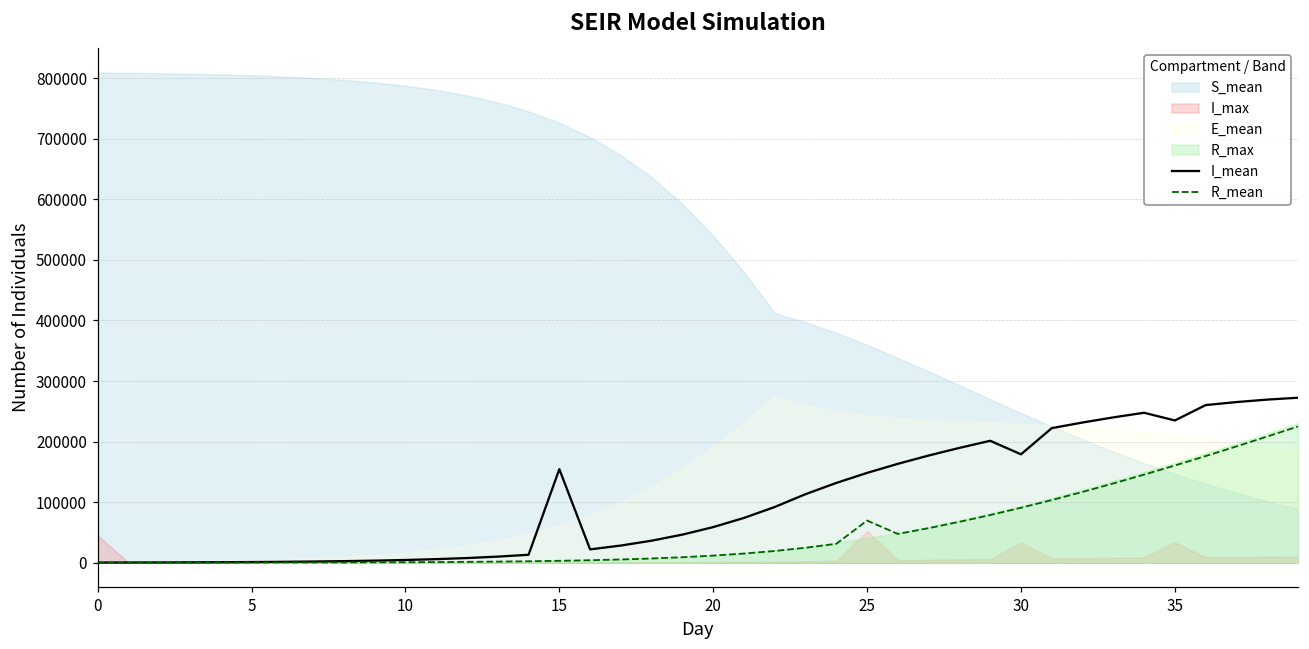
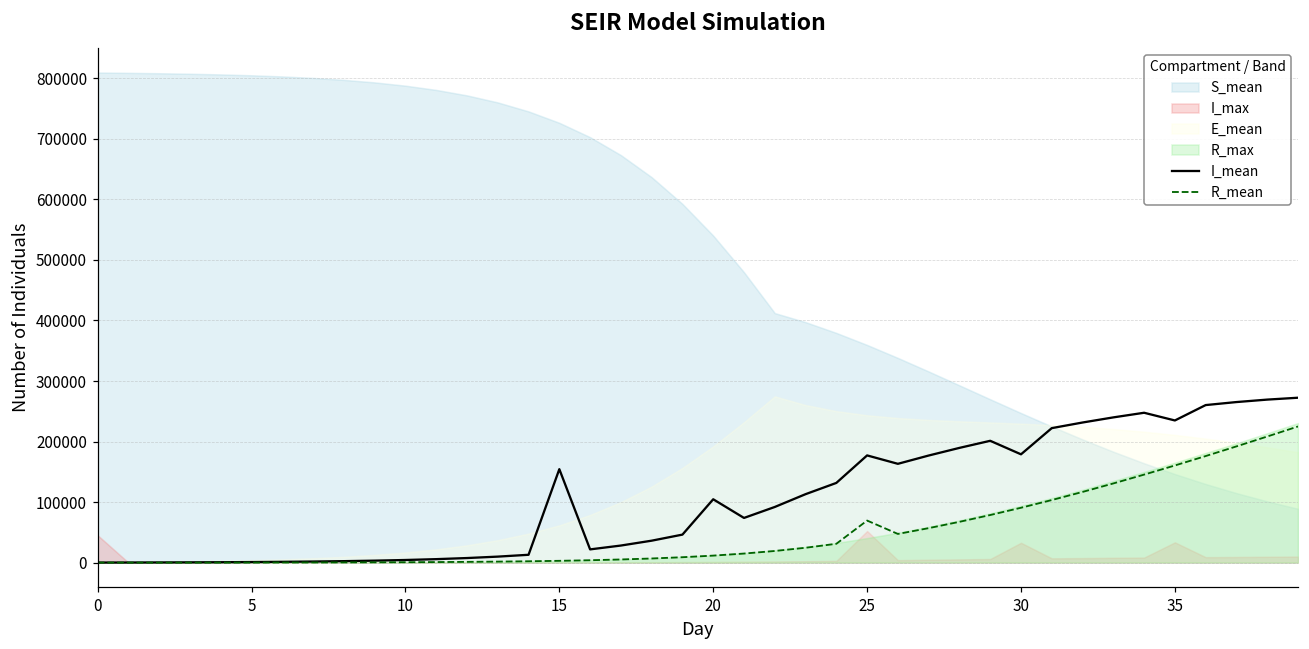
  {
    "I_mean": {
      "15": 150000,
-     "20": 60000,
-     "25": 150000,
+     "20": 100000,
+     "25": 180000,
      "30": 180000,
      "35": 230000
    },
    "I_max": {
      "0": 50000,
      "25": 50000,
      "30": 30000,
      "35": 30000
    },
    "R_mean": {
      "25": 70000,
      "35": 160000
    }
  }
